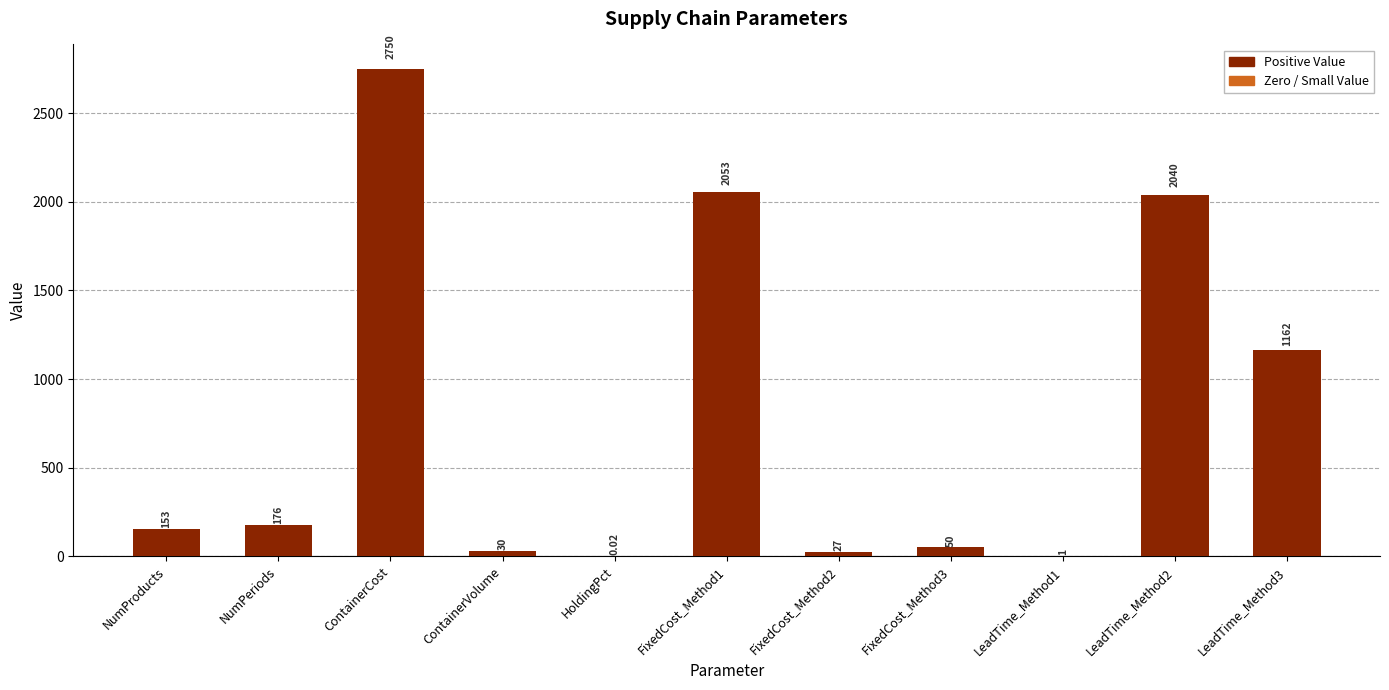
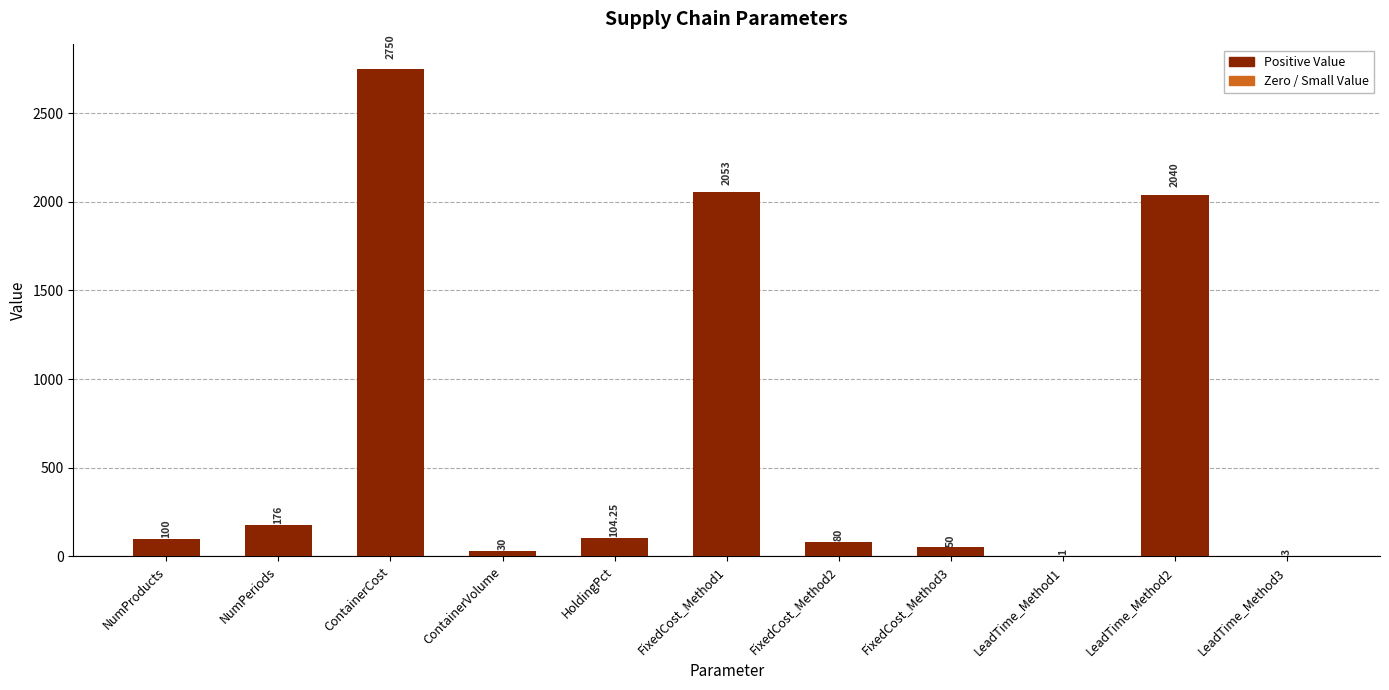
  {
-   "NumProducts": 153,
+   "NumProducts": 100,
    "NumPeriods": 176,
    "ContainerCost": 2750,
    "ContainerVolume": 30,
-   "HoldingPct": 0.02,
+   "HoldingPct": 104.25,
    "FixedCost_Method1": 2053,
-   "FixedCost_Method2": 27,
+   "FixedCost_Method2": 80,
    "FixedCost_Method3": 50,
    "LeadTime_Method1": 1,
    "LeadTime_Method2": 2040,
-   "LeadTime_Method3": 1162
+   "LeadTime_Method3": 3
  }
